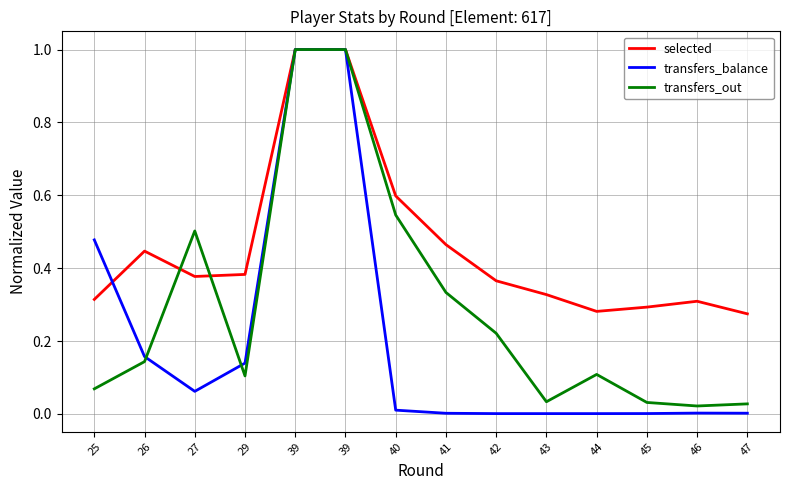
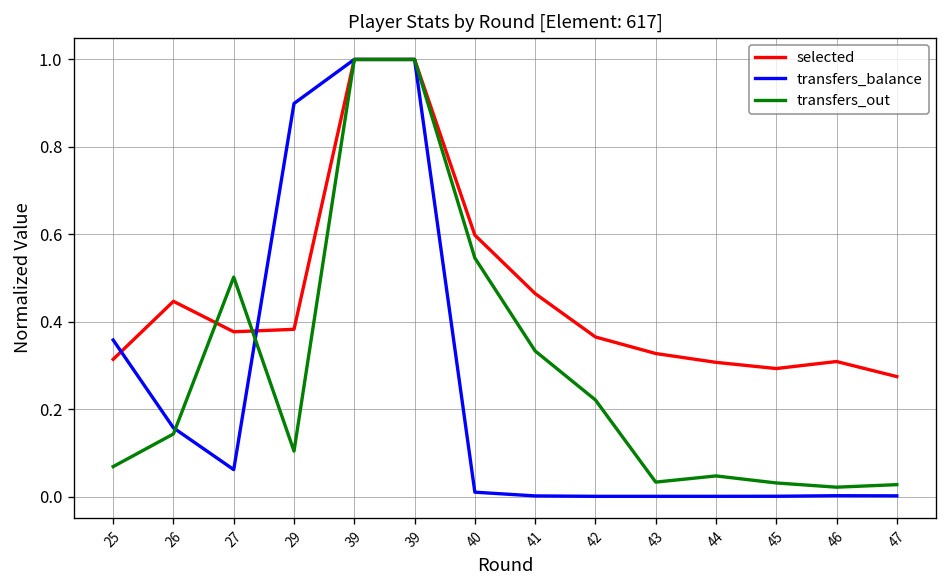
  {
    "selected": {
      "25": 0.31,
      "26": 0.45,
      "27": 0.38,
      "29": 0.38,
      "40": 0.60,
      "41": 0.46,
      "42": 0.37,
      "43": 0.33,
-     "44": 0.28,
+     "44": 0.31,
      "45": 0.29,
      "46": 0.31,
      "47": 0.27
    },
    "transfers_balance": {
-     "25": 0.48,
+     "25": 0.36,
      "26": 0.16,
      "27": 0.06,
-     "29": 0.14,
+     "29": 0.90,
      "40": 0.01,
      "41": 0.00,
      "42": 0.00,
      "43": 0.00,
      "44": 0.00,
      "45": 0.00,
      "46": 0.00,
      "47": 0.00
    },
    "transfers_out": {
      "25": 0.07,
      "26": 0.14,
      "27": 0.50,
      "29": 0.10,
      "40": 0.55,
      "41": 0.33,
      "42": 0.22,
      "43": 0.03,
-     "44": 0.11,
+     "44": 0.05,
      "45": 0.03,
      "46": 0.02,
      "47": 0.03
    }
  }
